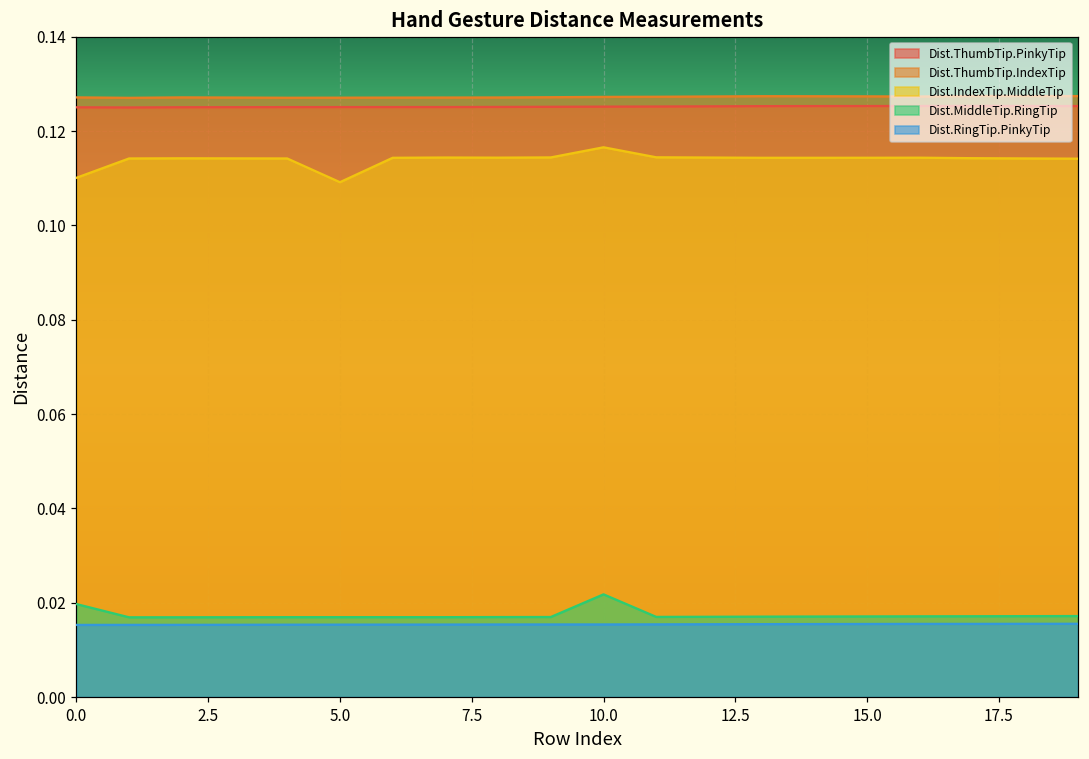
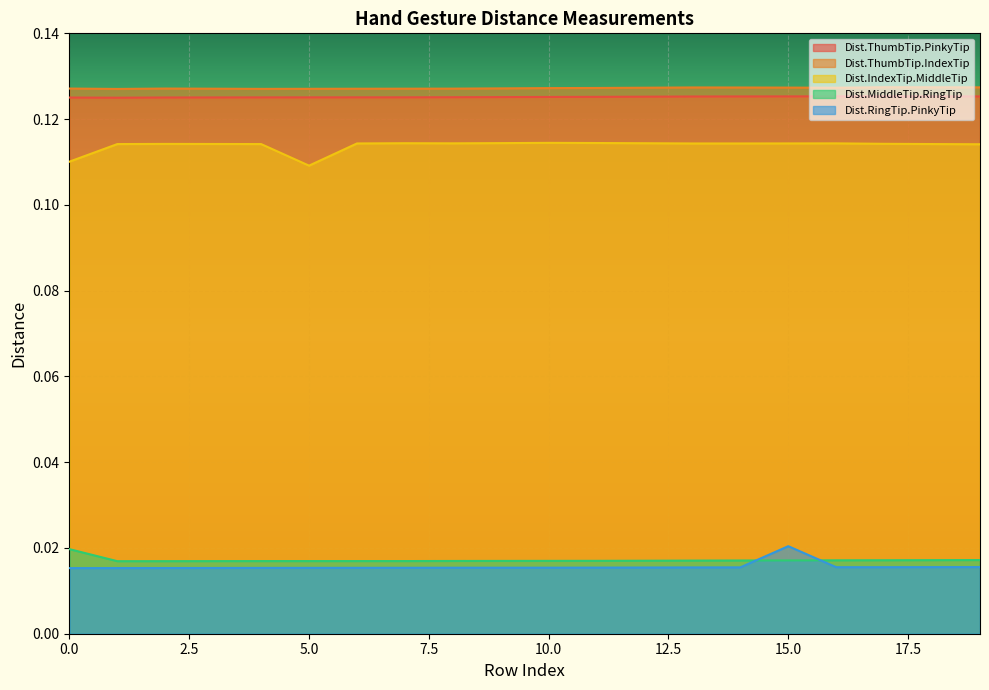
  {
    "Dist.IndexTip.MiddleTip": {
      "0.0": 0.110,
      "5.0": 0.109,
-     "10.0": 0.117,
+     "10.0": 0.114,
      "15.0": 0.114
    },
    "Dist.MiddleTip.RingTip": {
      "0.0": 0.020,
      "5.0": 0.017,
-     "10.0": 0.022,
+     "10.0": 0.017,
      "15.0": 0.017
    },
    "Dist.RingTip.PinkyTip": {
      "0.0": 0.015,
      "5.0": 0.015,
      "10.0": 0.015,
-     "15.0": 0.015
+     "15.0": 0.020
    }
  }
